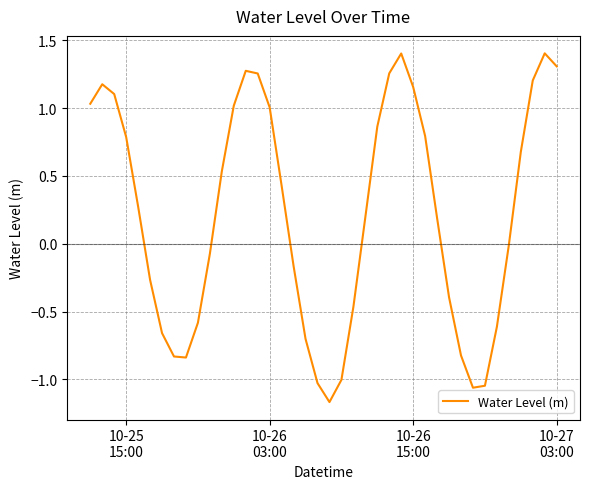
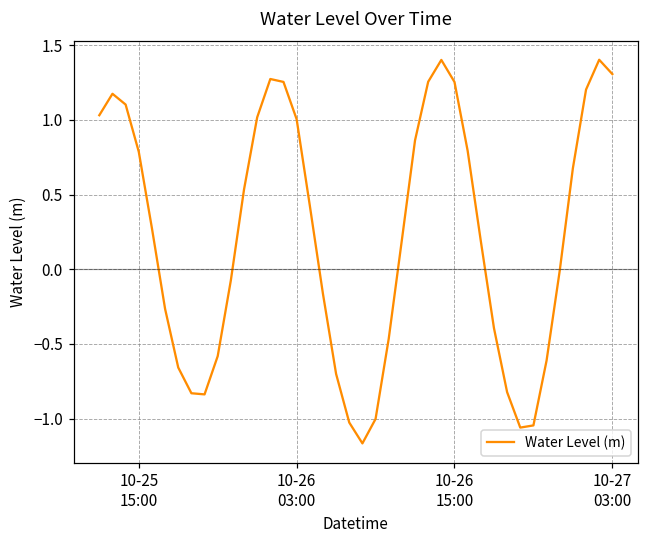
  {
    "10-25 15:00": 0.79,
    "10-26 03:00": 1.00,
-   "10-26 15:00": 1.15,
+   "10-26 15:00": 1.25,
    "10-27 03:00": 1.31
  }
